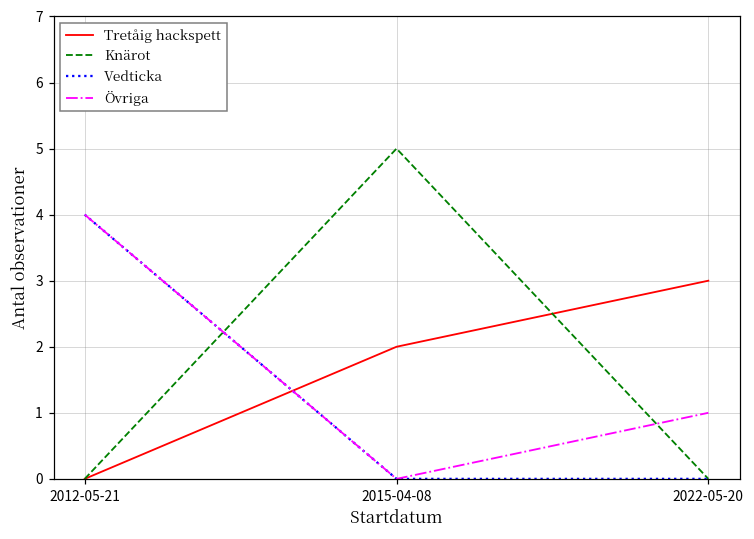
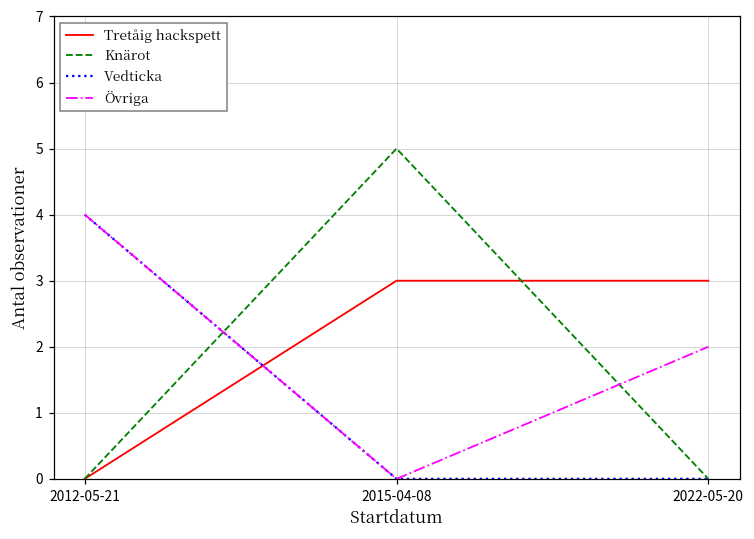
  {
    "Tretåig hackspett": {
-     "2015-04-08": 2,
+     "2015-04-08": 3,
      "2022-05-20": 3
    },
    "Knärot": {
      "2015-04-08": 5
    },
    "Övriga": {
-     "2022-05-20": 1
+     "2022-05-20": 2
    }
  }
